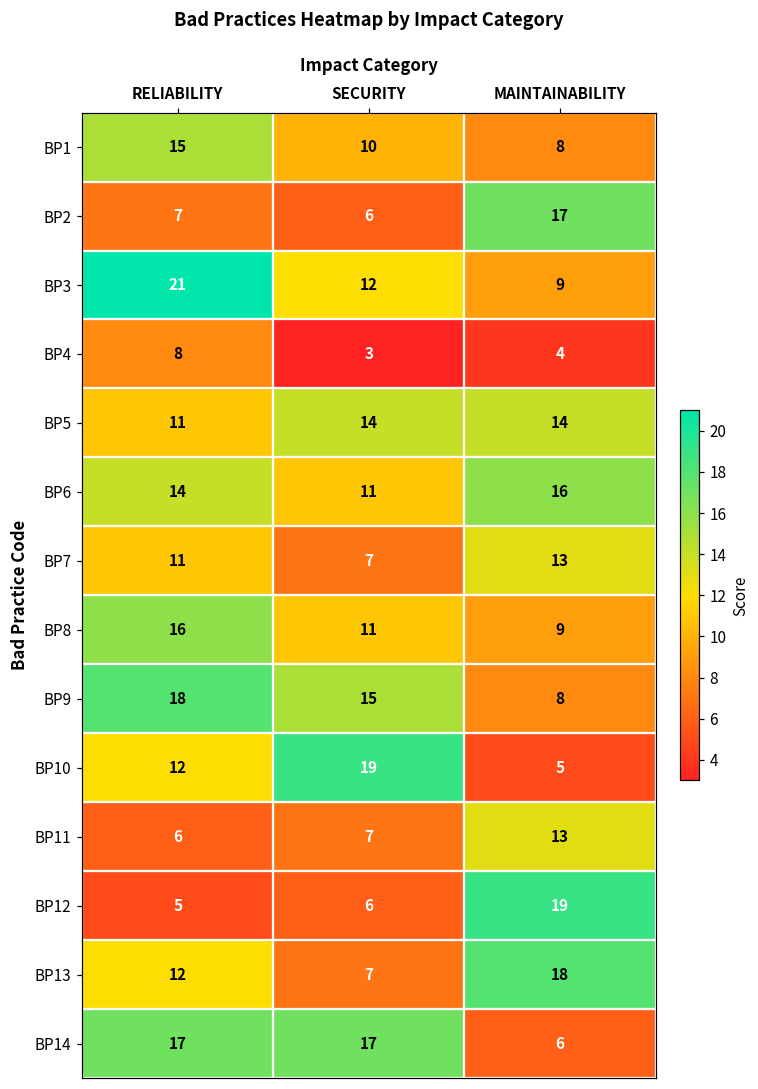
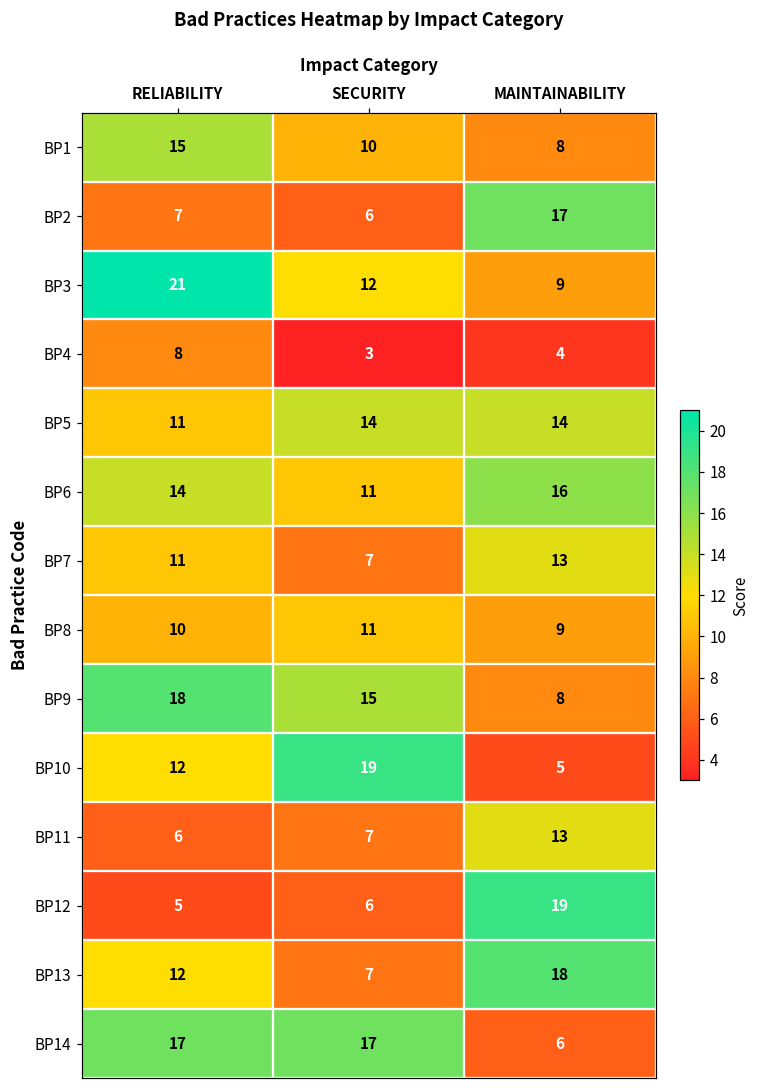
  {
    "BP1": {
      "RELIABILITY": 15,
      "SECURITY": 10,
      "MAINTAINABILITY": 8
    },
    "BP2": {
      "RELIABILITY": 7,
      "SECURITY": 6,
      "MAINTAINABILITY": 17
    },
    "BP3": {
      "RELIABILITY": 21,
      "SECURITY": 12,
      "MAINTAINABILITY": 9
    },
    "BP4": {
      "RELIABILITY": 8,
      "SECURITY": 3,
      "MAINTAINABILITY": 4
    },
    "BP5": {
      "RELIABILITY": 11,
      "SECURITY": 14,
      "MAINTAINABILITY": 14
    },
    "BP6": {
      "RELIABILITY": 14,
      "SECURITY": 11,
      "MAINTAINABILITY": 16
    },
    "BP7": {
      "RELIABILITY": 11,
      "SECURITY": 7,
      "MAINTAINABILITY": 13
    },
    "BP8": {
-     "RELIABILITY": 16,
+     "RELIABILITY": 10,
      "SECURITY": 11,
      "MAINTAINABILITY": 9
    },
    "BP9": {
      "RELIABILITY": 18,
      "SECURITY": 15,
      "MAINTAINABILITY": 8
    },
    "BP10": {
      "RELIABILITY": 12,
      "SECURITY": 19,
      "MAINTAINABILITY": 5
    },
    "BP11": {
      "RELIABILITY": 6,
      "SECURITY": 7,
      "MAINTAINABILITY": 13
    },
    "BP12": {
      "RELIABILITY": 5,
      "SECURITY": 6,
      "MAINTAINABILITY": 19
    },
    "BP13": {
      "RELIABILITY": 12,
      "SECURITY": 7,
      "MAINTAINABILITY": 18
    },
    "BP14": {
      "RELIABILITY": 17,
      "SECURITY": 17,
      "MAINTAINABILITY": 6
    }
  }
